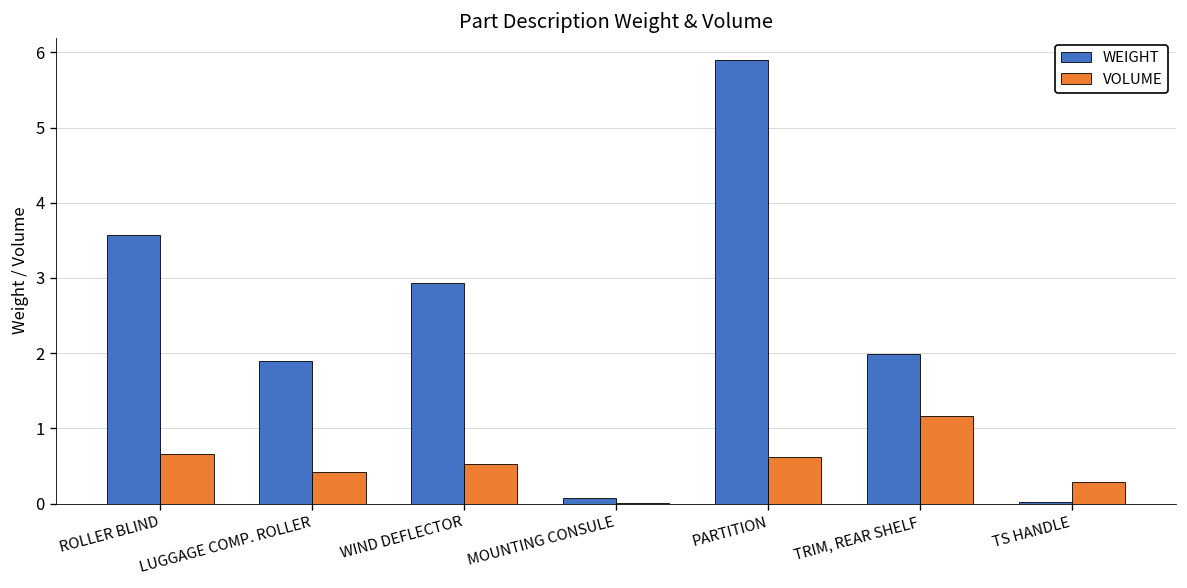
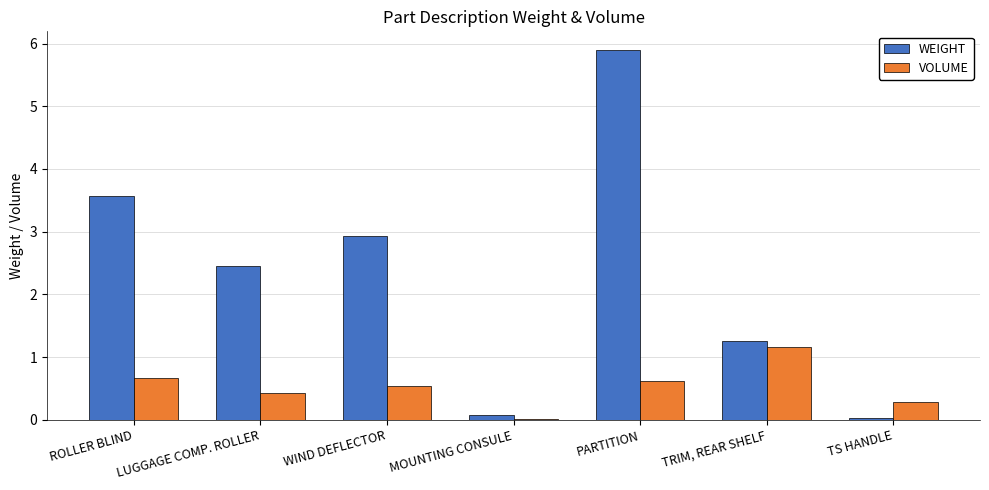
  {
    "WEIGHT": {
      "ROLLER BLIND": 3.6,
-     "LUGGAGE COMP. ROLLER": 1.9,
+     "LUGGAGE COMP. ROLLER": 2.4,
      "WIND DEFLECTOR": 2.9,
      "MOUNTING CONSULE": 0.1,
      "PARTITION": 5.9,
-     "TRIM, REAR SHELF": 2.0
+     "TRIM, REAR SHELF": 1.3
    },
    "VOLUME": {
      "ROLLER BLIND": 0.7,
      "LUGGAGE COMP. ROLLER": 0.4,
      "WIND DEFLECTOR": 0.5,
      "PARTITION": 0.6,
      "TRIM, REAR SHELF": 1.2,
      "TS HANDLE": 0.3
    }
  }
